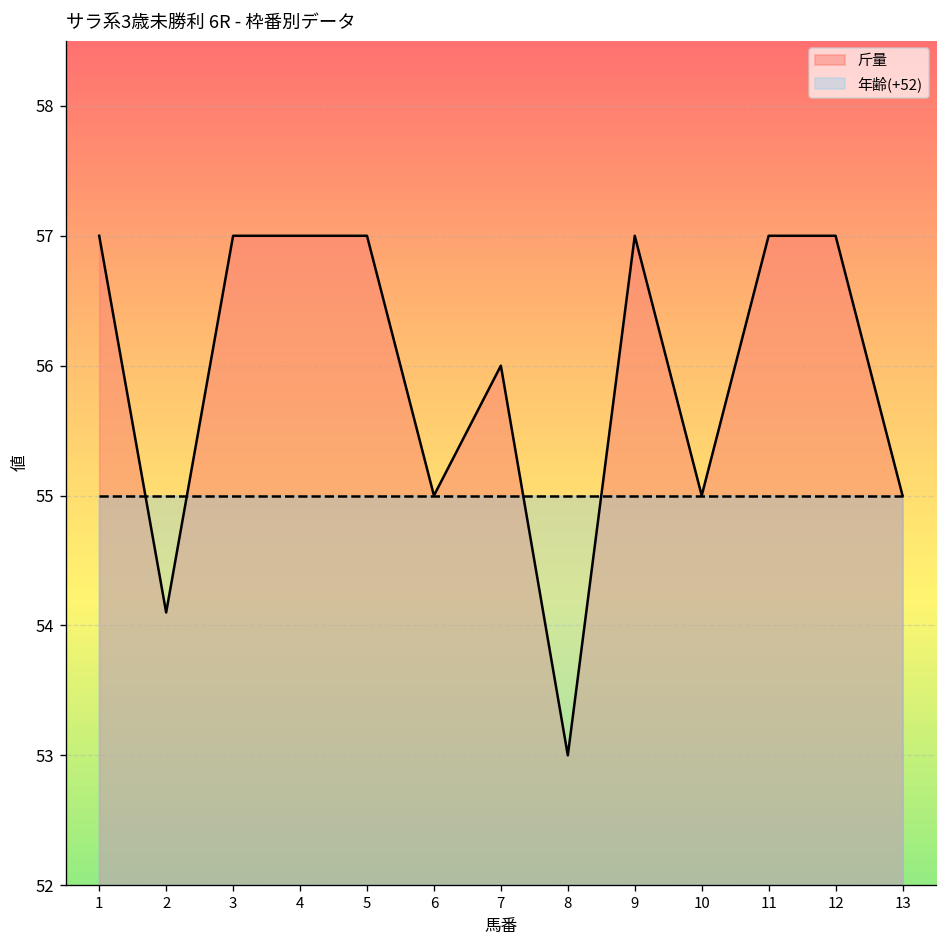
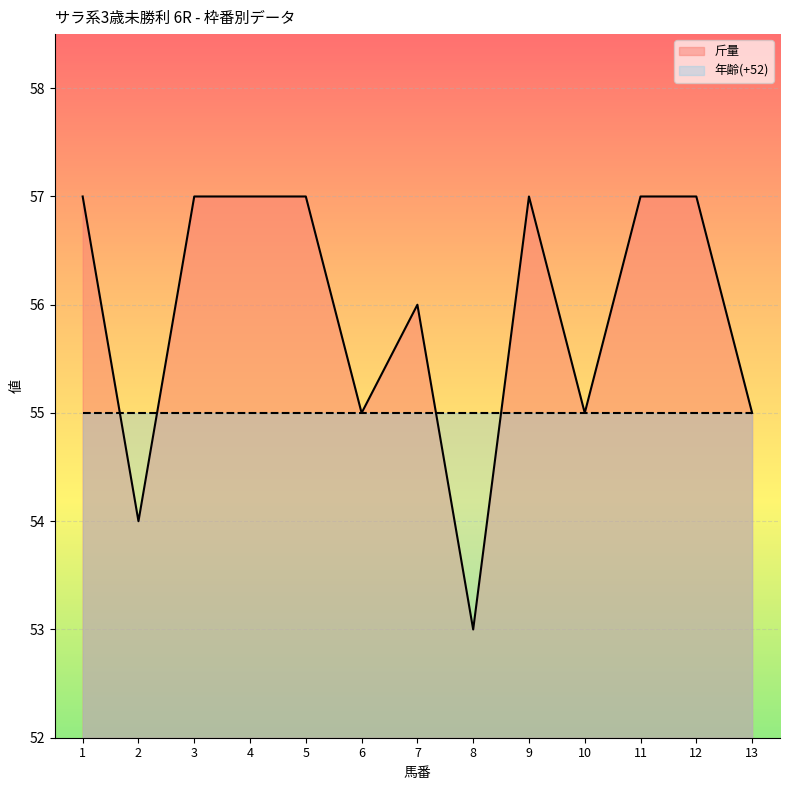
  {
    "斤量": {
      "1": 57.0,
-     "2": 54.1,
+     "2": 54.0,
      "3": 57.0,
      "4": 57.0,
      "5": 57.0,
      "7": 56.0,
      "8": 53.0,
      "9": 57.0,
      "11": 57.0,
      "12": 57.0
    },
    "年齢(+52)": {
      "1": 55.0,
      "2": 55.0,
      "3": 55.0,
      "4": 55.0,
      "5": 55.0,
      "7": 55.0,
      "8": 55.0,
      "9": 55.0,
      "11": 55.0,
      "12": 55.0
    }
  }
